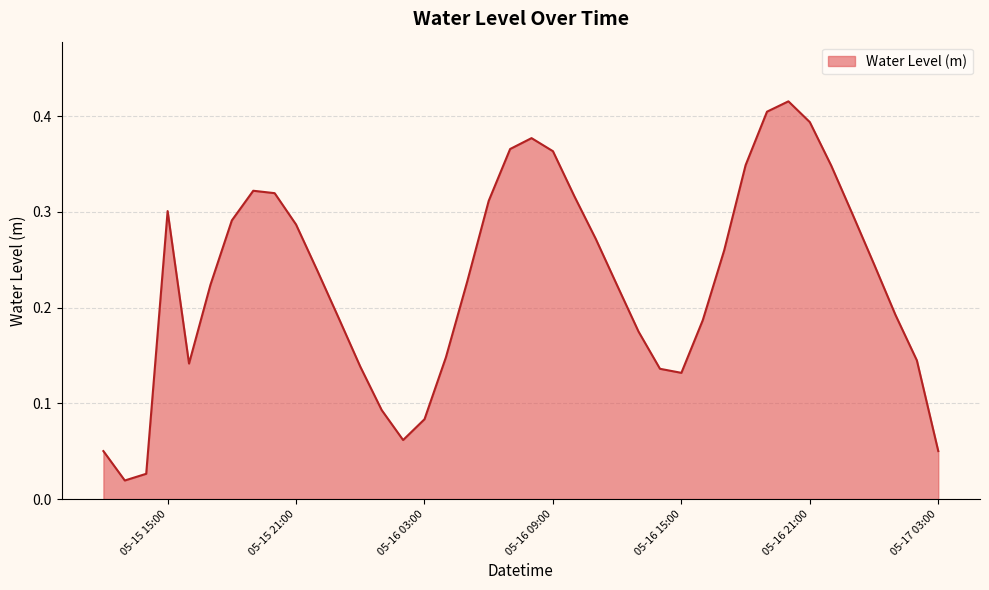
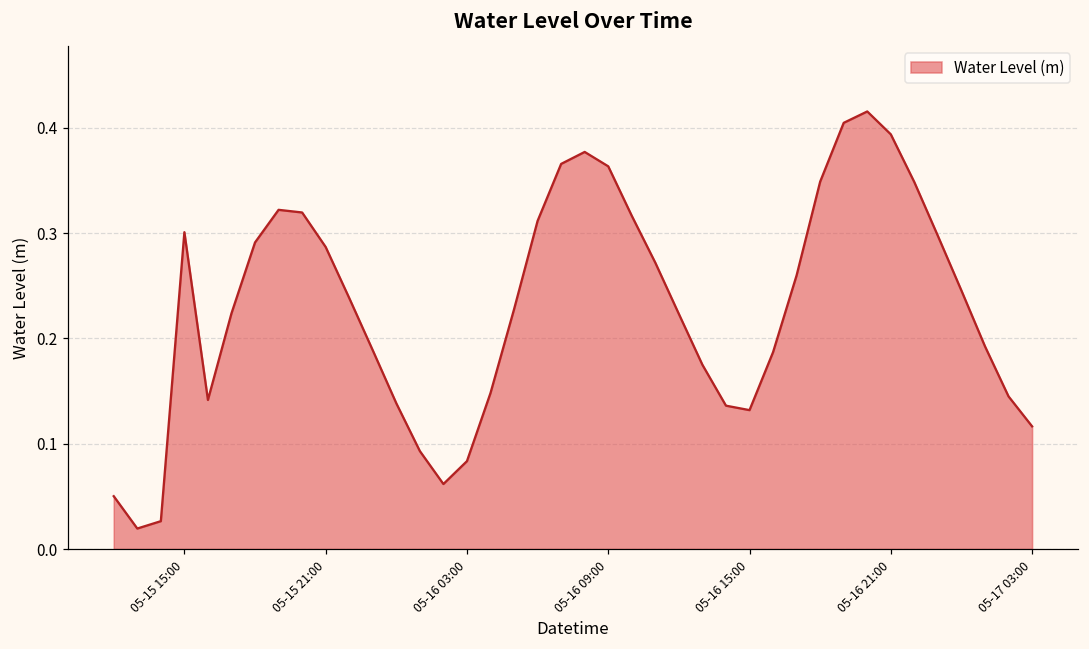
  {
    "05-15 15:00": 0.30,
    "05-15 21:00": 0.29,
    "05-16 03:00": 0.08,
    "05-16 09:00": 0.36,
    "05-16 15:00": 0.13,
    "05-16 21:00": 0.39,
-   "05-17 03:00": 0.05
+   "05-17 03:00": 0.12
  }
